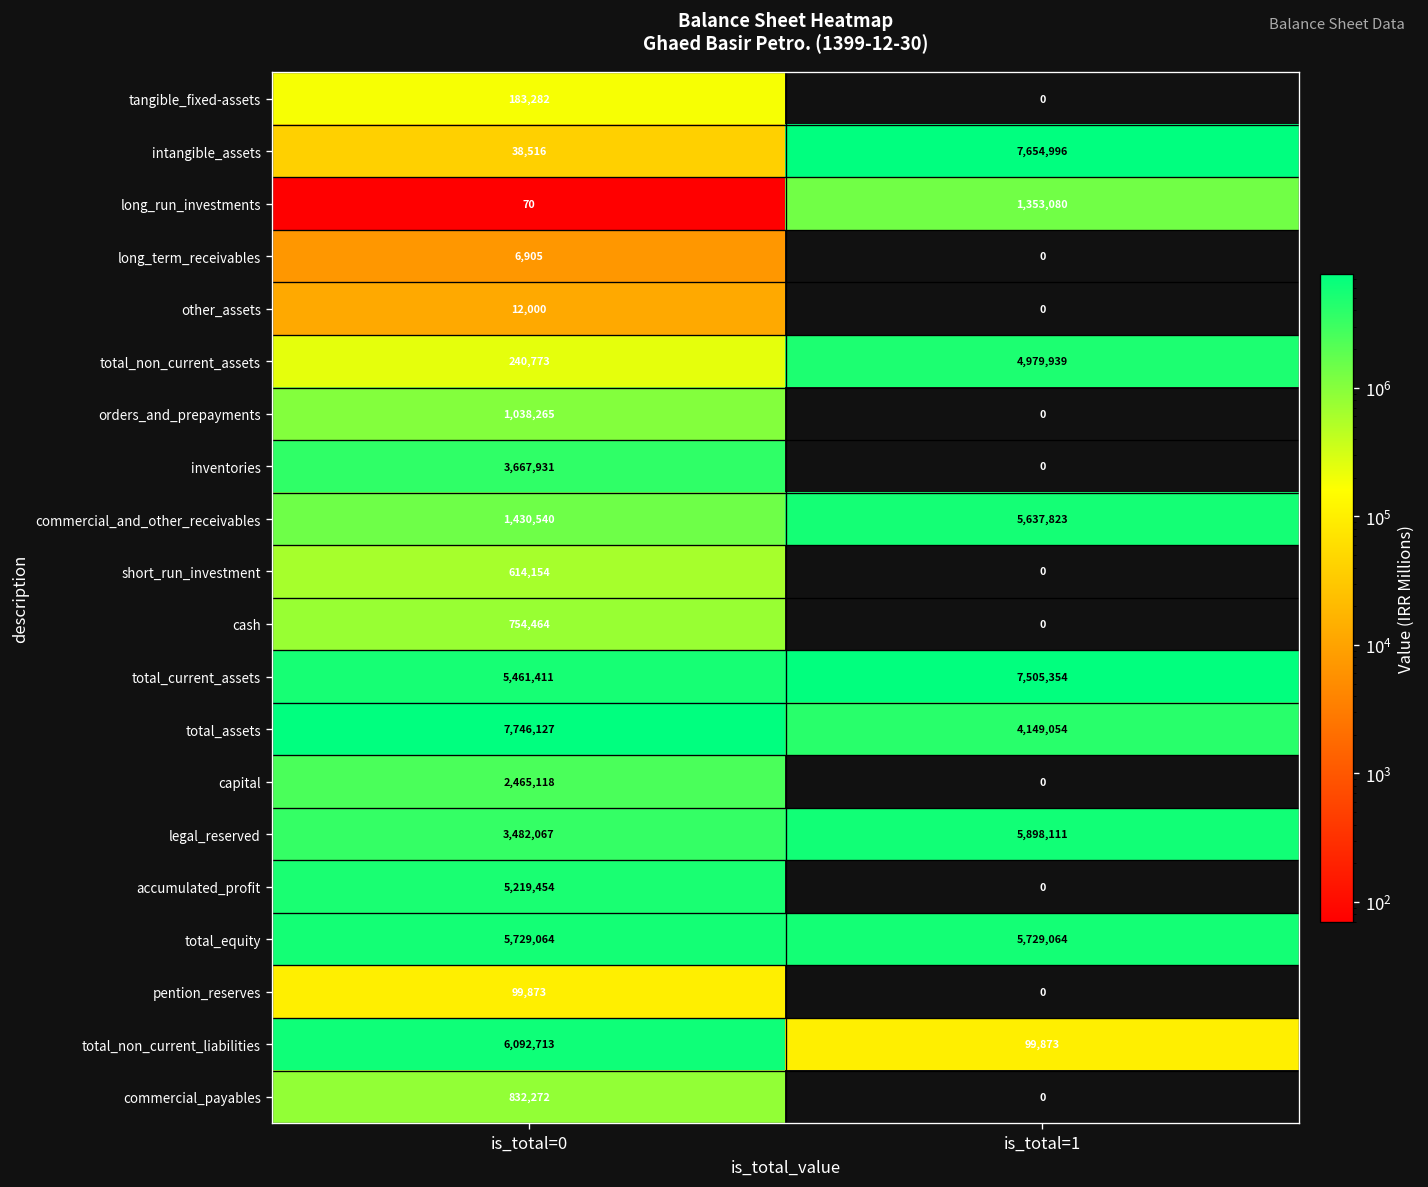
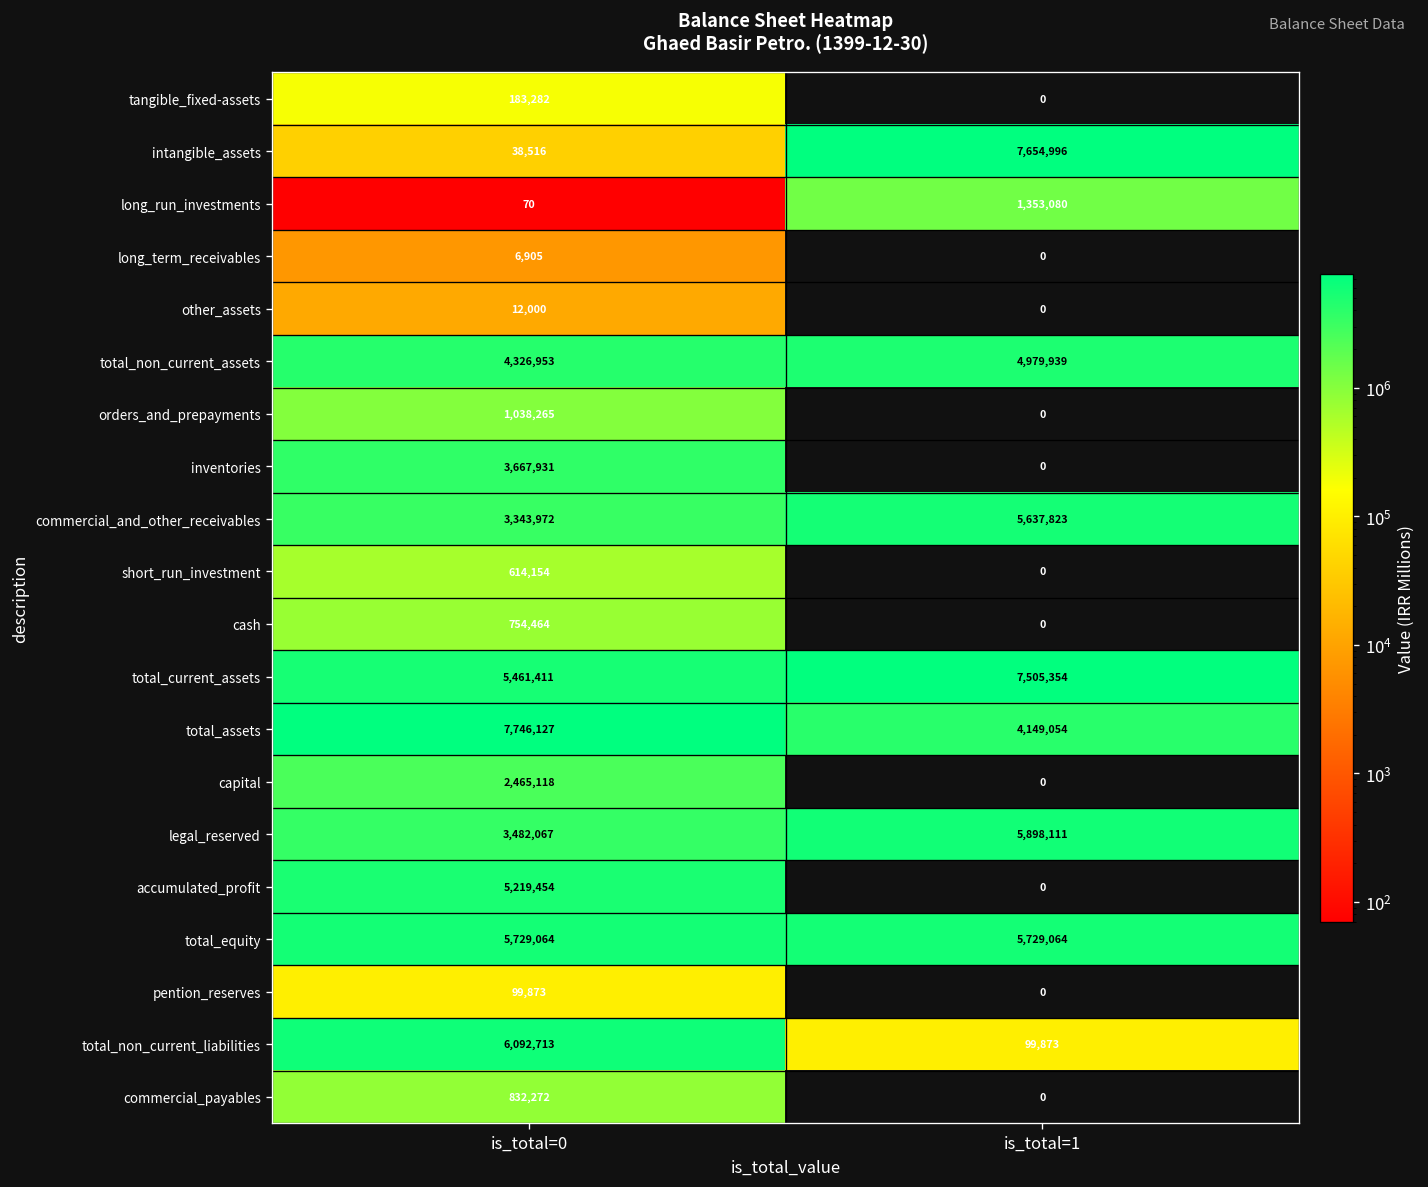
  {
    "tangible_fixed-assets": {
      "is_total=0": "183,282",
      "is_total=1": "0"
    },
    "intangible_assets": {
      "is_total=0": "38,516",
      "is_total=1": "7,654,996"
    },
    "long_run_investments": {
      "is_total=0": "70",
      "is_total=1": "1,353,080"
    },
    "long_term_receivables": {
      "is_total=0": "6,905",
      "is_total=1": "0"
    },
    "other_assets": {
      "is_total=0": "12,000",
      "is_total=1": "0"
    },
    "total_non_current_assets": {
-     "is_total=0": "240,773",
+     "is_total=0": "4,326,953",
      "is_total=1": "4,979,939"
    },
    "orders_and_prepayments": {
      "is_total=0": "1,038,265",
      "is_total=1": "0"
    },
    "inventories": {
      "is_total=0": "3,667,931",
      "is_total=1": "0"
    },
    "commercial_and_other_receivables": {
-     "is_total=0": "1,430,540",
+     "is_total=0": "3,343,972",
      "is_total=1": "5,637,823"
    },
    "short_run_investment": {
      "is_total=0": "614,154",
      "is_total=1": "0"
    },
    "cash": {
      "is_total=0": "754,464",
      "is_total=1": "0"
    },
    "total_current_assets": {
      "is_total=0": "5,461,411",
      "is_total=1": "7,505,354"
    },
    "total_assets": {
      "is_total=0": "7,746,127",
      "is_total=1": "4,149,054"
    },
    "capital": {
      "is_total=0": "2,465,118",
      "is_total=1": "0"
    },
    "legal_reserved": {
      "is_total=0": "3,482,067",
      "is_total=1": "5,898,111"
    },
    "accumulated_profit": {
      "is_total=0": "5,219,454",
      "is_total=1": "0"
    },
    "total_equity": {
      "is_total=0": "5,729,064",
      "is_total=1": "5,729,064"
    },
    "pention_reserves": {
      "is_total=0": "99,873",
      "is_total=1": "0"
    },
    "total_non_current_liabilities": {
      "is_total=0": "6,092,713",
      "is_total=1": "99,873"
    },
    "commercial_payables": {
      "is_total=0": "832,272",
      "is_total=1": "0"
    }
  }
